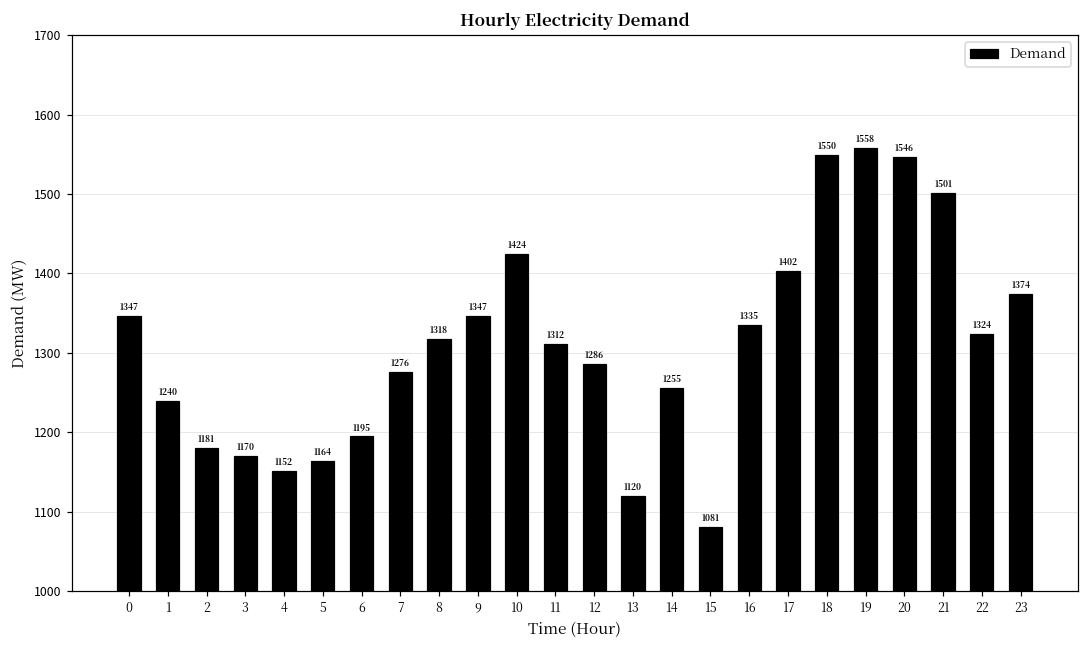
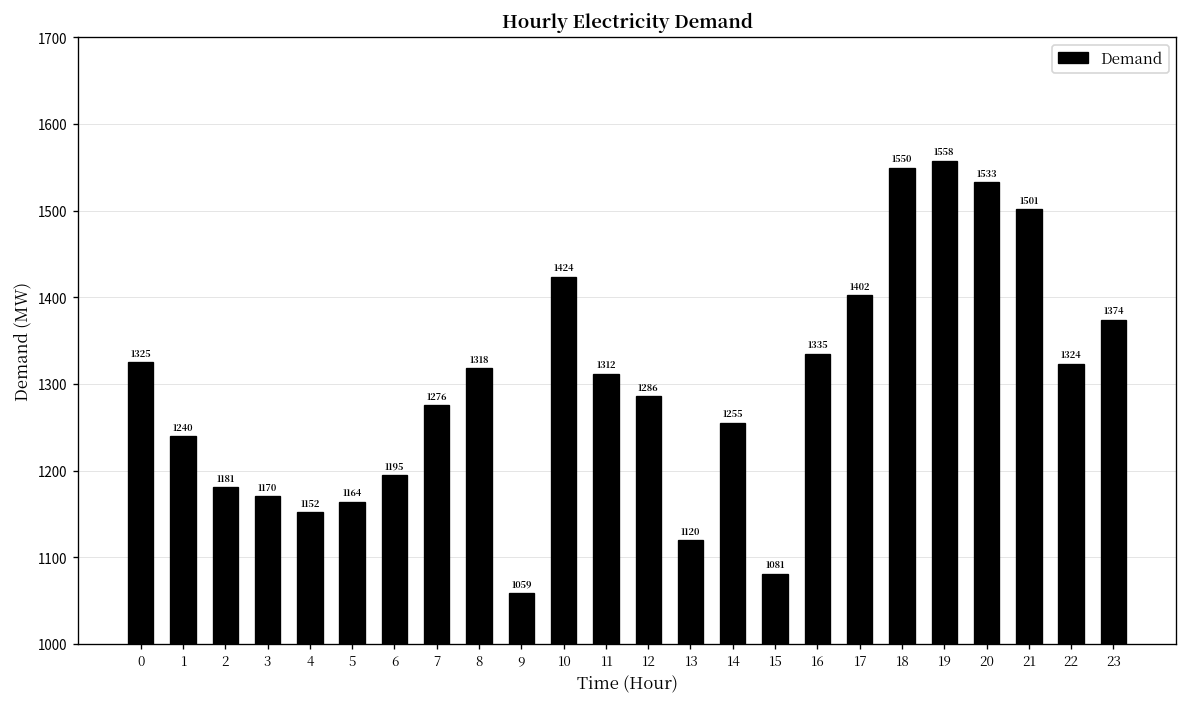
  {
-   "0": 1347,
+   "0": 1325,
    "1": 1240,
    "2": 1181,
    "3": 1170,
    "4": 1152,
    "5": 1164,
    "6": 1195,
    "7": 1276,
    "8": 1318,
-   "9": 1347,
+   "9": 1059,
    "10": 1424,
    "11": 1312,
    "12": 1286,
    "13": 1120,
    "14": 1255,
    "15": 1081,
    "16": 1335,
    "17": 1402,
    "18": 1550,
    "19": 1558,
-   "20": 1546,
+   "20": 1533,
    "21": 1501,
    "22": 1324,
    "23": 1374
  }
